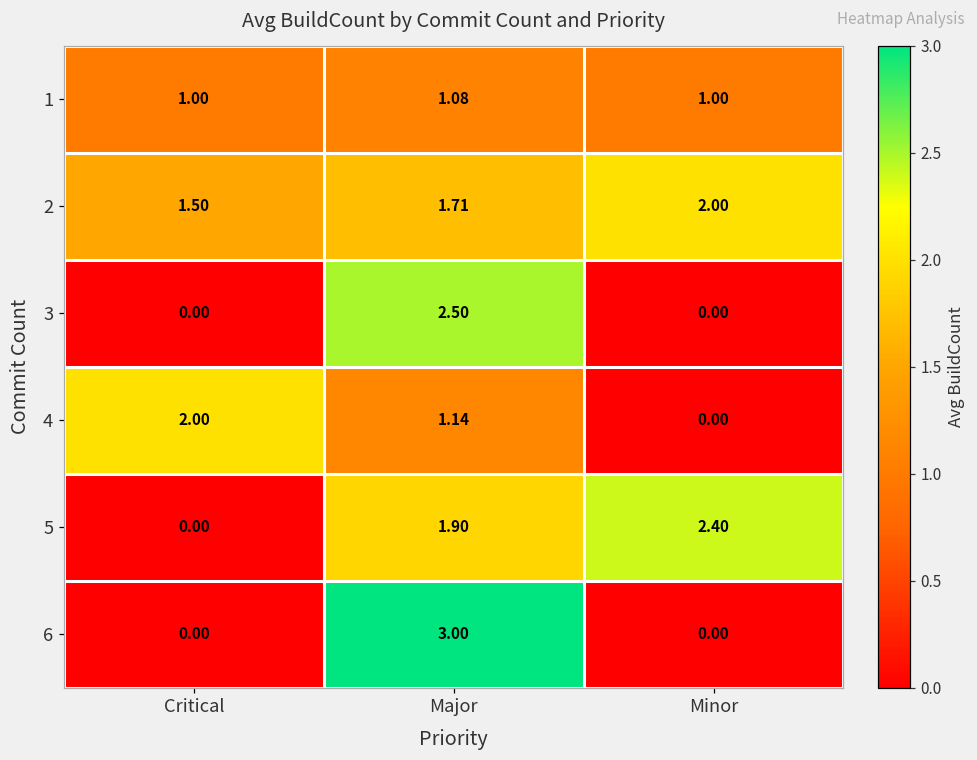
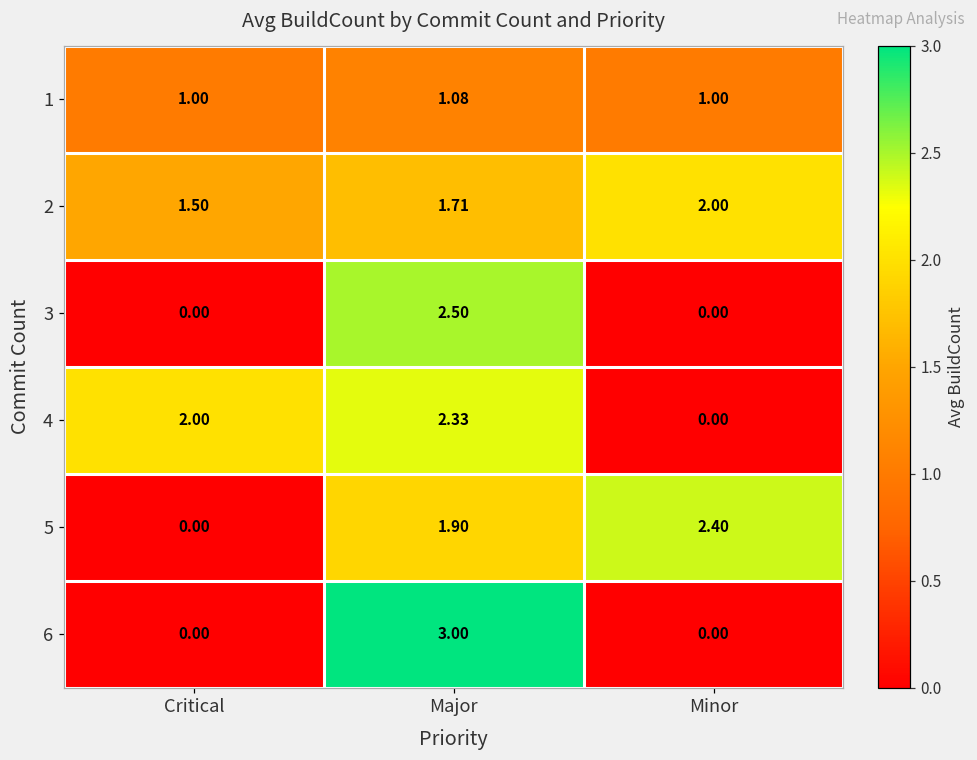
  {
    "1": {
      "Critical": 1.00,
      "Major": 1.08,
      "Minor": 1.00
    },
    "2": {
      "Critical": 1.50,
      "Major": 1.71,
      "Minor": 2.00
    },
    "3": {
      "Critical": 0.00,
      "Major": 2.50,
      "Minor": 0.00
    },
    "4": {
      "Critical": 2.00,
-     "Major": 1.14,
+     "Major": 2.33,
      "Minor": 0.00
    },
    "5": {
      "Critical": 0.00,
      "Major": 1.90,
      "Minor": 2.40
    },
    "6": {
      "Critical": 0.00,
      "Major": 3.00,
      "Minor": 0.00
    }
  }
